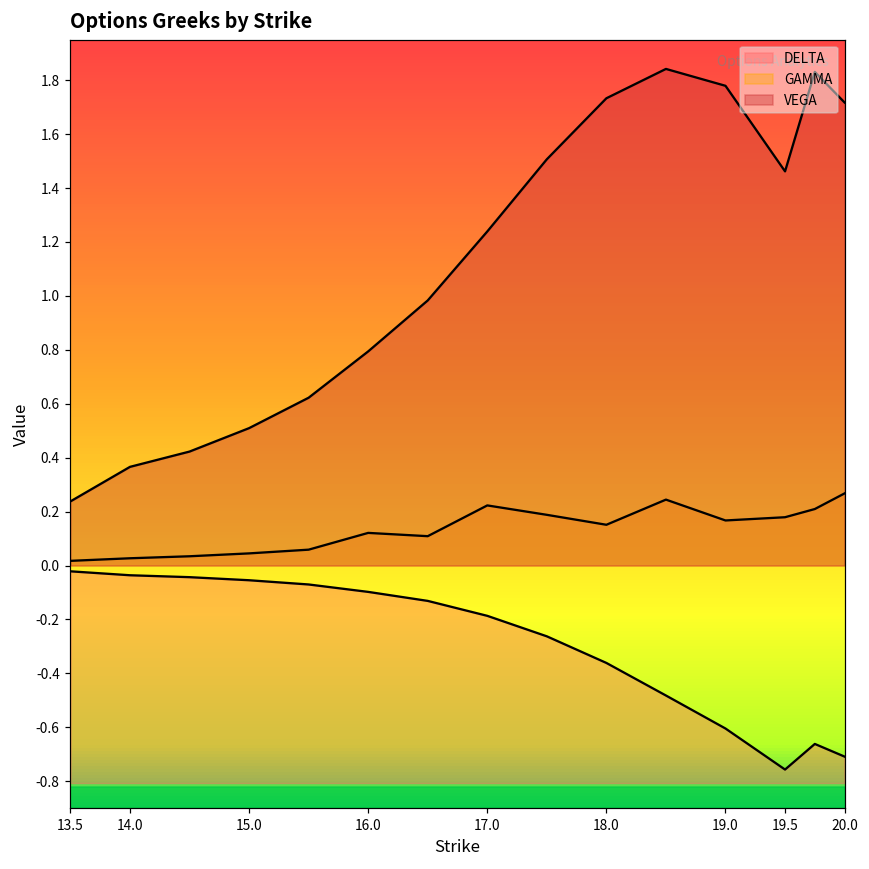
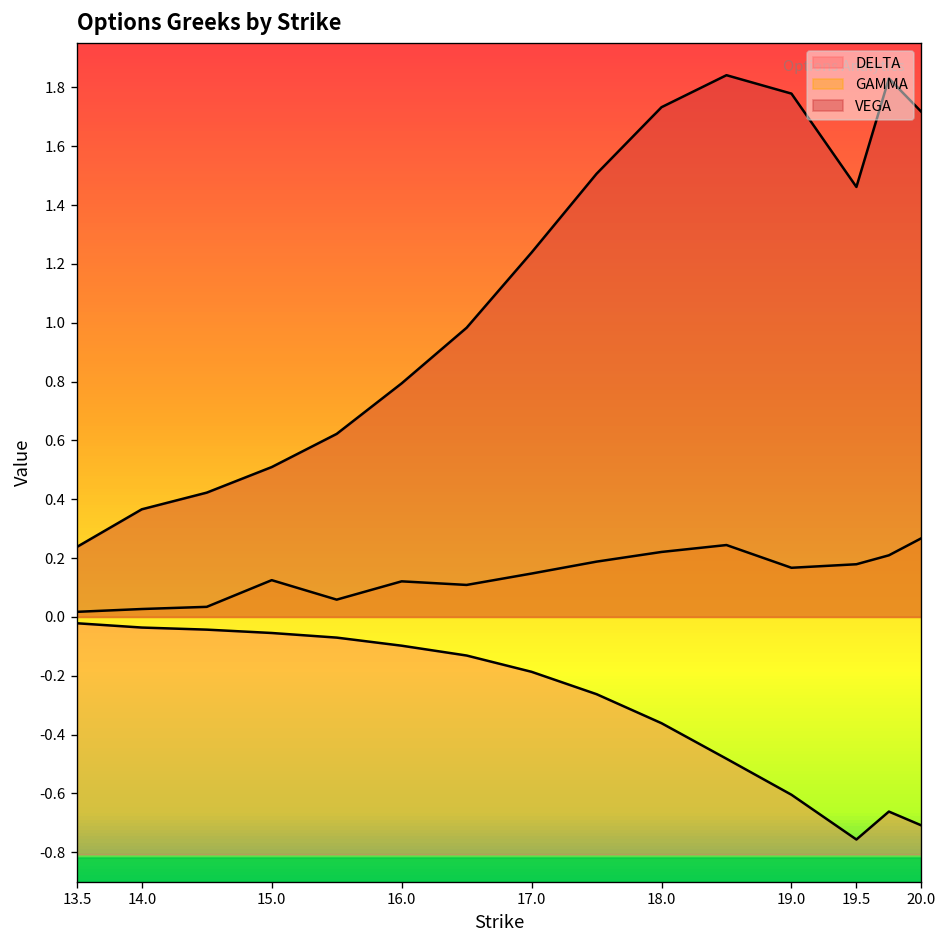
  {
    "GAMMA": {
      "13.5": 0.02,
      "14.0": 0.03,
-     "15.0": 0.05,
+     "15.0": 0.13,
      "16.0": 0.12,
-     "17.0": 0.22,
-     "18.0": 0.15,
+     "17.0": 0.15,
+     "18.0": 0.22,
      "19.0": 0.17,
      "19.5": 0.18,
      "20.0": 0.27
    }
  }
